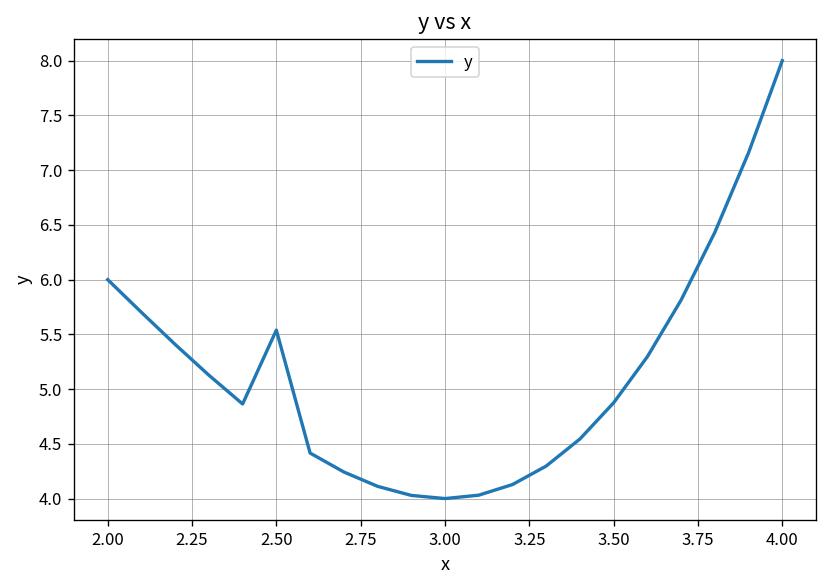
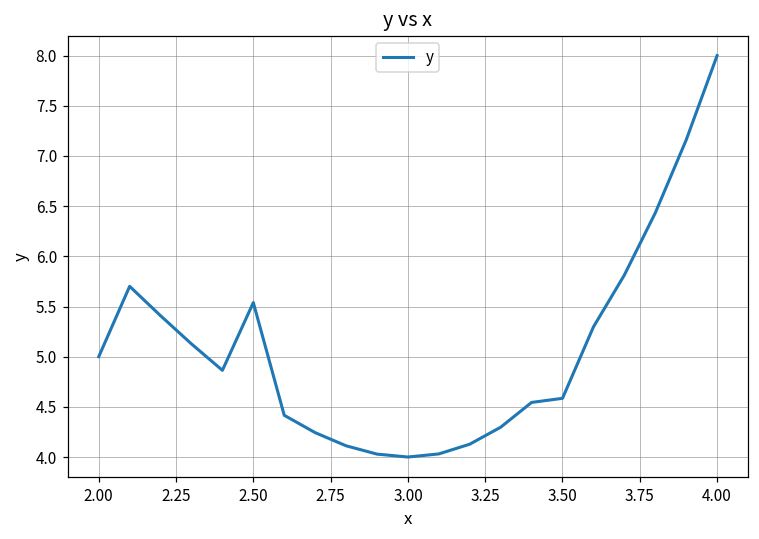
  {
-   "2.00": 6,
+   "2.00": 5,
    "2.50": 5.5,
    "3.00": 4.0,
-   "3.50": 4.9,
+   "3.50": 4.6,
    "4.00": 8.0
  }
